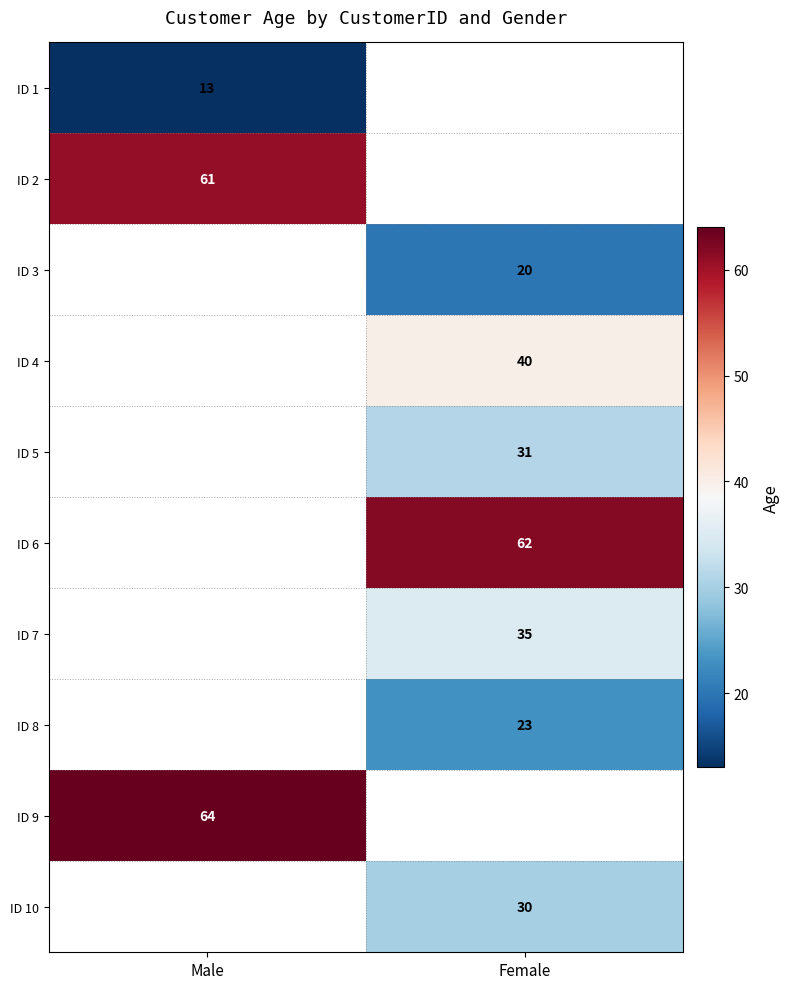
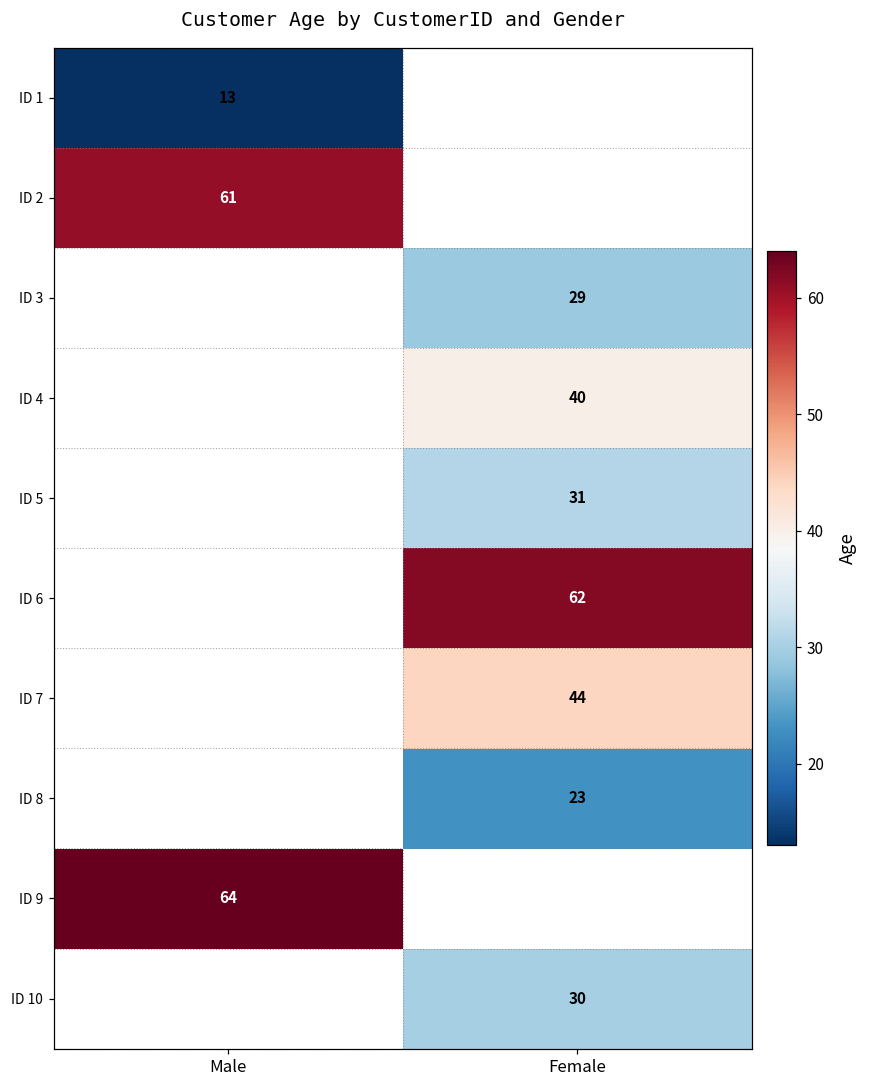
  {
    "ID 1": {
      "Male": 13
    },
    "ID 2": {
      "Male": 61
    },
    "ID 3": {
-     "Female": 20
+     "Female": 29
    },
    "ID 4": {
      "Female": 40
    },
    "ID 5": {
      "Female": 31
    },
    "ID 6": {
      "Female": 62
    },
    "ID 7": {
-     "Female": 35
+     "Female": 44
    },
    "ID 8": {
      "Female": 23
    },
    "ID 9": {
      "Male": 64
    },
    "ID 10": {
      "Female": 30
    }
  }
